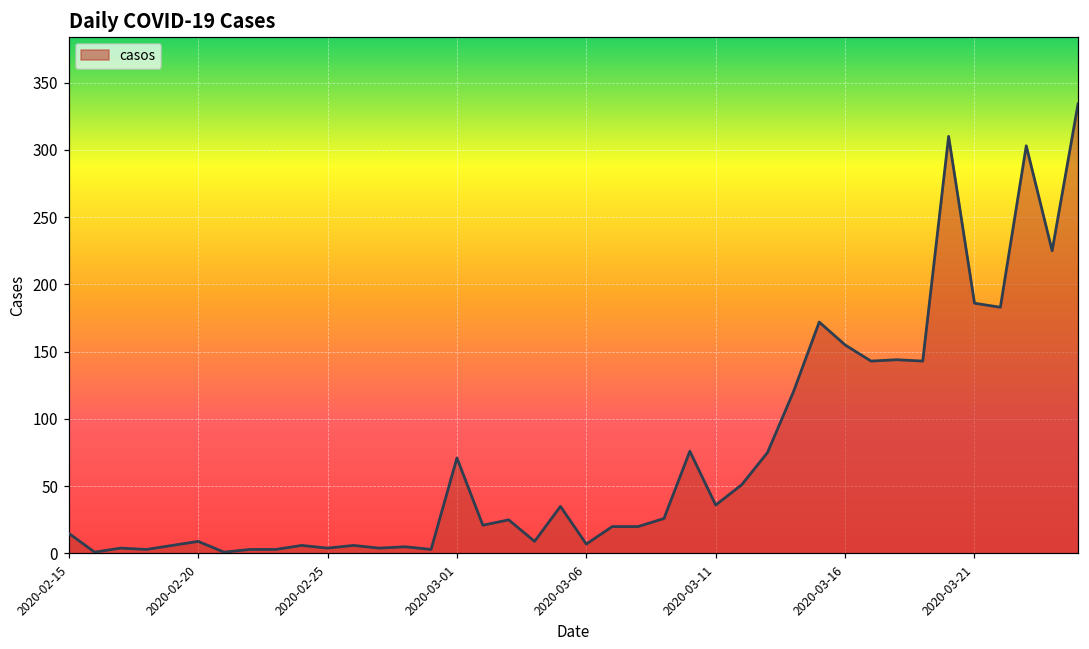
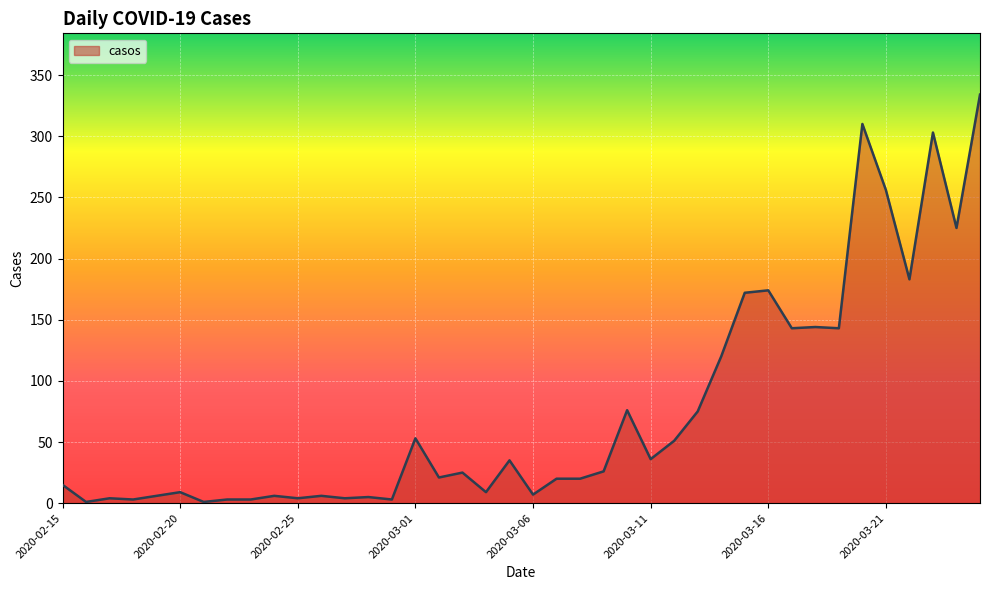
  {
    "2020-02-15": 15,
    "2020-02-20": 9,
    "2020-02-25": 4,
-   "2020-03-01": 71,
+   "2020-03-01": 53,
    "2020-03-06": 7,
    "2020-03-11": 36,
-   "2020-03-16": 155,
-   "2020-03-21": 186
+   "2020-03-16": 174,
+   "2020-03-21": 256
  }
